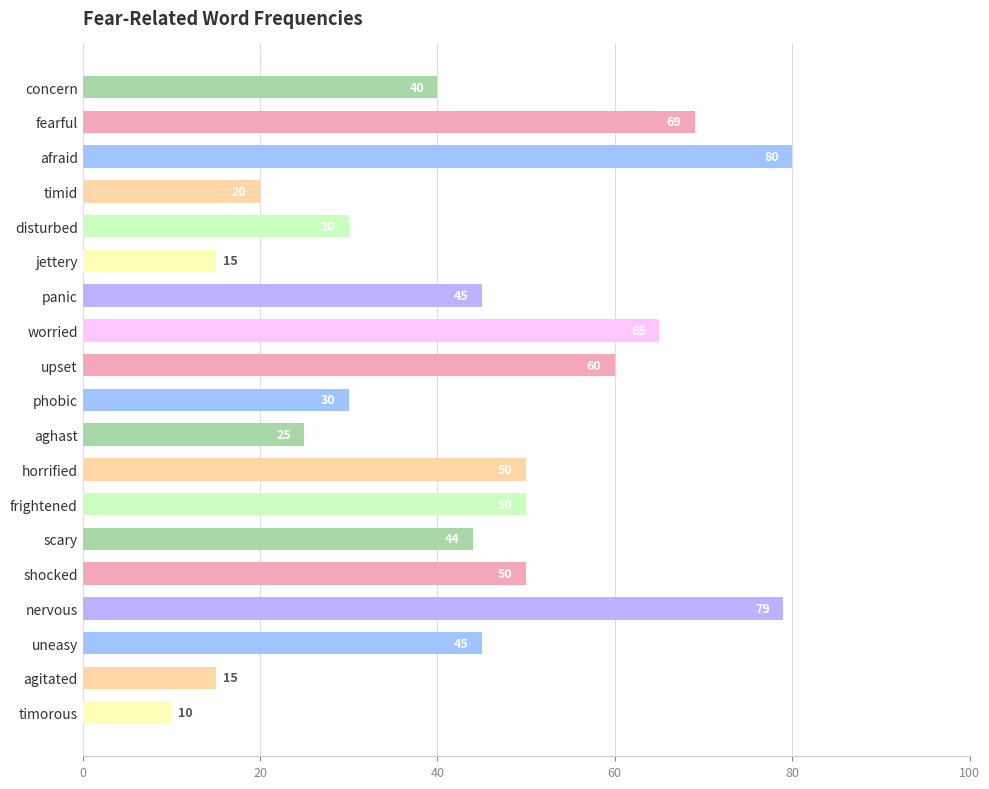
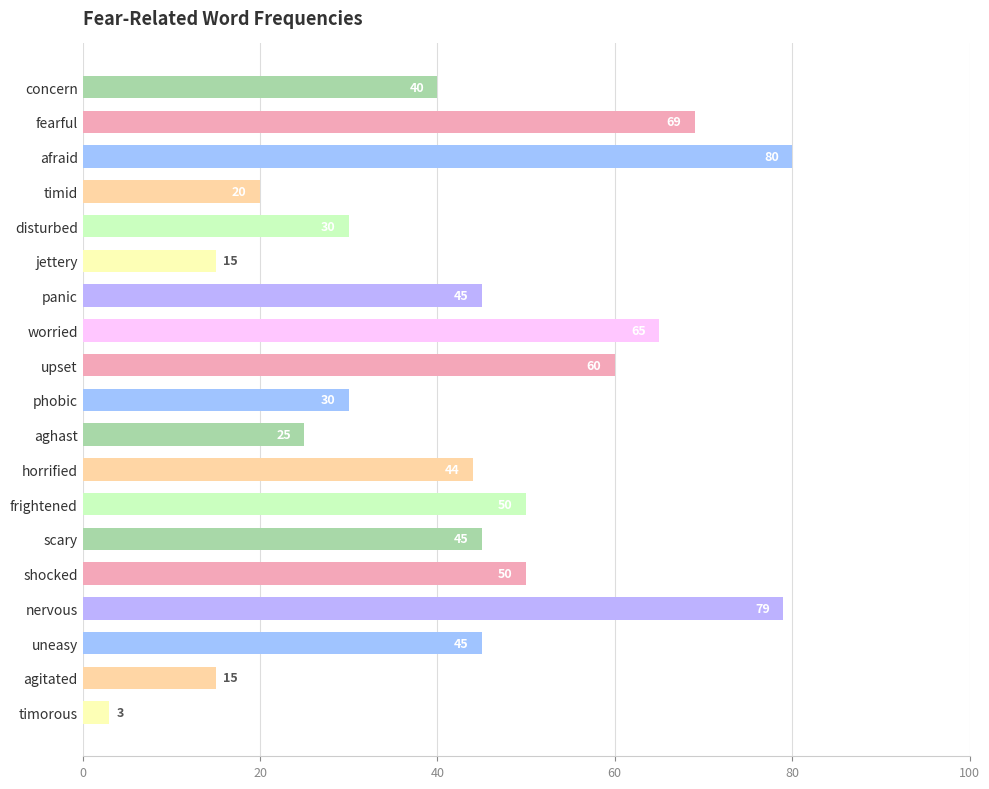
  {
    "concern": 40,
    "fearful": 69,
    "afraid": 80,
    "timid": 20,
    "disturbed": 30,
    "jettery": 15,
    "panic": 45,
    "worried": 65,
    "upset": 60,
    "phobic": 30,
    "aghast": 25,
-   "horrified": 50,
+   "horrified": 44,
    "frightened": 50,
-   "scary": 44,
+   "scary": 45,
    "shocked": 50,
    "nervous": 79,
    "uneasy": 45,
    "agitated": 15,
-   "timorous": 10
+   "timorous": 3
  }
